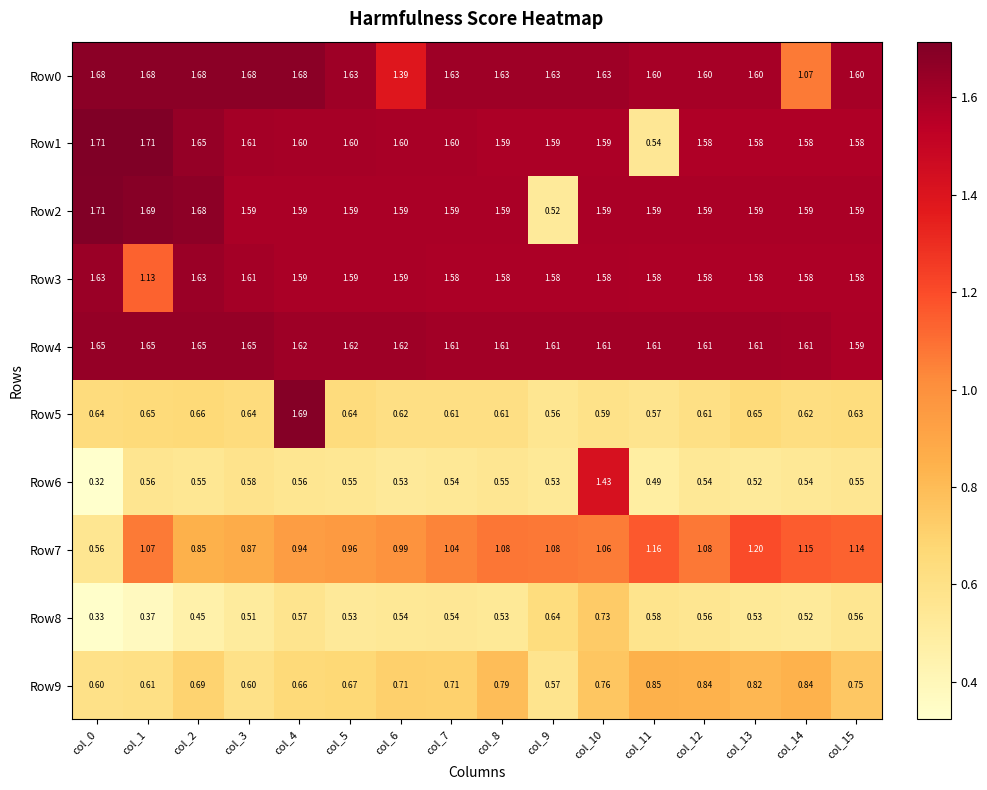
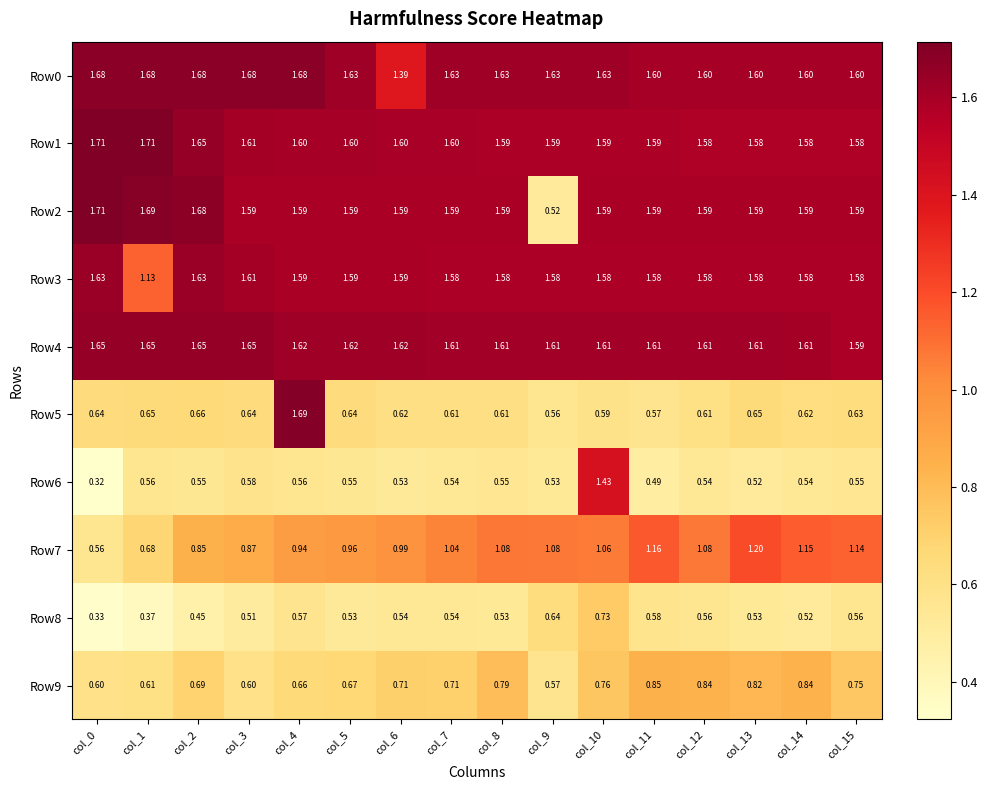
  {
    "Row0": {
      "col_0": 1.68,
      "col_1": 1.68,
      "col_2": 1.68,
      "col_3": 1.68,
      "col_4": 1.68,
      "col_5": 1.63,
      "col_6": 1.39,
      "col_7": 1.63,
      "col_8": 1.63,
      "col_9": 1.63,
      "col_10": 1.63,
      "col_11": 1.60,
      "col_12": 1.60,
      "col_13": 1.60,
-     "col_14": 1.07,
+     "col_14": 1.60,
      "col_15": 1.60
    },
    "Row1": {
      "col_0": 1.71,
      "col_1": 1.71,
      "col_2": 1.65,
      "col_3": 1.61,
      "col_4": 1.60,
      "col_5": 1.60,
      "col_6": 1.60,
      "col_7": 1.60,
      "col_8": 1.59,
      "col_9": 1.59,
      "col_10": 1.59,
-     "col_11": 0.54,
+     "col_11": 1.59,
      "col_12": 1.58,
      "col_13": 1.58,
      "col_14": 1.58,
      "col_15": 1.58
    },
    "Row2": {
      "col_0": 1.71,
      "col_1": 1.69,
      "col_2": 1.68,
      "col_3": 1.59,
      "col_4": 1.59,
      "col_5": 1.59,
      "col_6": 1.59,
      "col_7": 1.59,
      "col_8": 1.59,
      "col_9": 0.52,
      "col_10": 1.59,
      "col_11": 1.59,
      "col_12": 1.59,
      "col_13": 1.59,
      "col_14": 1.59,
      "col_15": 1.59
    },
    "Row3": {
      "col_0": 1.63,
      "col_1": 1.13,
      "col_2": 1.63,
      "col_3": 1.61,
      "col_4": 1.59,
      "col_5": 1.59,
      "col_6": 1.59,
      "col_7": 1.58,
      "col_8": 1.58,
      "col_9": 1.58,
      "col_10": 1.58,
      "col_11": 1.58,
      "col_12": 1.58,
      "col_13": 1.58,
      "col_14": 1.58,
      "col_15": 1.58
    },
    "Row4": {
      "col_0": 1.65,
      "col_1": 1.65,
      "col_2": 1.65,
      "col_3": 1.65,
      "col_4": 1.62,
      "col_5": 1.62,
      "col_6": 1.62,
      "col_7": 1.61,
      "col_8": 1.61,
      "col_9": 1.61,
      "col_10": 1.61,
      "col_11": 1.61,
      "col_12": 1.61,
      "col_13": 1.61,
      "col_14": 1.61,
      "col_15": 1.59
    },
    "Row5": {
      "col_0": 0.64,
      "col_1": 0.65,
      "col_2": 0.66,
      "col_3": 0.64,
      "col_4": 1.69,
      "col_5": 0.64,
      "col_6": 0.62,
      "col_7": 0.61,
      "col_8": 0.61,
      "col_9": 0.56,
      "col_10": 0.59,
      "col_11": 0.57,
      "col_12": 0.61,
      "col_13": 0.65,
      "col_14": 0.62,
      "col_15": 0.63
    },
    "Row6": {
      "col_0": 0.32,
      "col_1": 0.56,
      "col_2": 0.55,
      "col_3": 0.58,
      "col_4": 0.56,
      "col_5": 0.55,
      "col_6": 0.53,
      "col_7": 0.54,
      "col_8": 0.55,
      "col_9": 0.53,
      "col_10": 1.43,
      "col_11": 0.49,
      "col_12": 0.54,
      "col_13": 0.52,
      "col_14": 0.54,
      "col_15": 0.55
    },
    "Row7": {
      "col_0": 0.56,
-     "col_1": 1.07,
+     "col_1": 0.68,
      "col_2": 0.85,
      "col_3": 0.87,
      "col_4": 0.94,
      "col_5": 0.96,
      "col_6": 0.99,
      "col_7": 1.04,
      "col_8": 1.08,
      "col_9": 1.08,
      "col_10": 1.06,
      "col_11": 1.16,
      "col_12": 1.08,
      "col_13": 1.20,
      "col_14": 1.15,
      "col_15": 1.14
    },
    "Row8": {
      "col_0": 0.33,
      "col_1": 0.37,
      "col_2": 0.45,
      "col_3": 0.51,
      "col_4": 0.57,
      "col_5": 0.53,
      "col_6": 0.54,
      "col_7": 0.54,
      "col_8": 0.53,
      "col_9": 0.64,
      "col_10": 0.73,
      "col_11": 0.58,
      "col_12": 0.56,
      "col_13": 0.53,
      "col_14": 0.52,
      "col_15": 0.56
    },
    "Row9": {
      "col_0": 0.60,
      "col_1": 0.61,
      "col_2": 0.69,
      "col_3": 0.60,
      "col_4": 0.66,
      "col_5": 0.67,
      "col_6": 0.71,
      "col_7": 0.71,
      "col_8": 0.79,
      "col_9": 0.57,
      "col_10": 0.76,
      "col_11": 0.85,
      "col_12": 0.84,
      "col_13": 0.82,
      "col_14": 0.84,
      "col_15": 0.75
    }
  }
